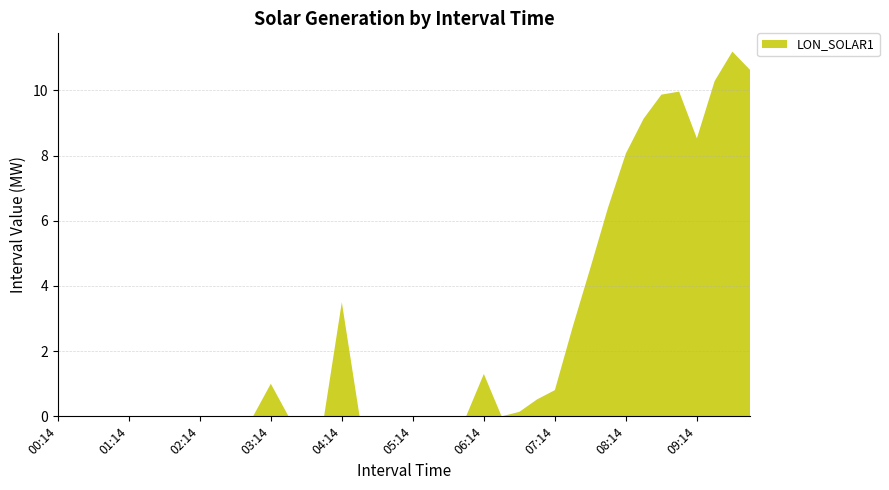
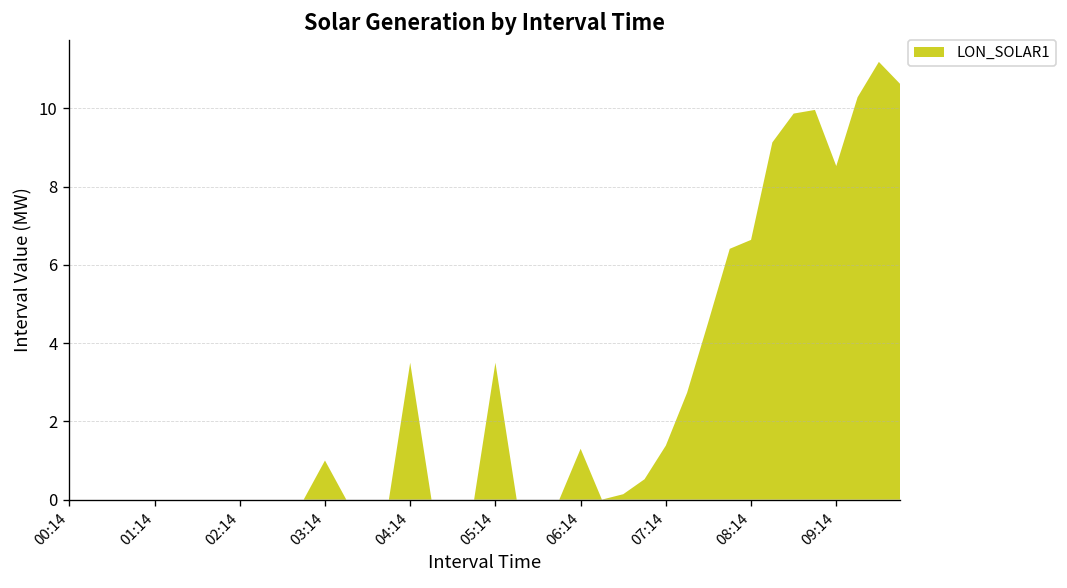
  {
    "00:14": 0.0,
    "01:14": 0.0,
    "02:14": 0.0,
    "03:14": 1.0,
    "04:14": 3.5,
-   "05:14": 0.0,
+   "05:14": 3.5,
    "06:14": 1.3,
-   "07:14": 0.8,
-   "08:14": 8.1,
+   "07:14": 1.4,
+   "08:14": 6.6,
    "09:14": 8.5
  }
